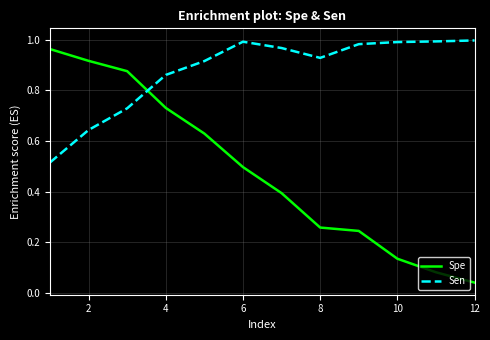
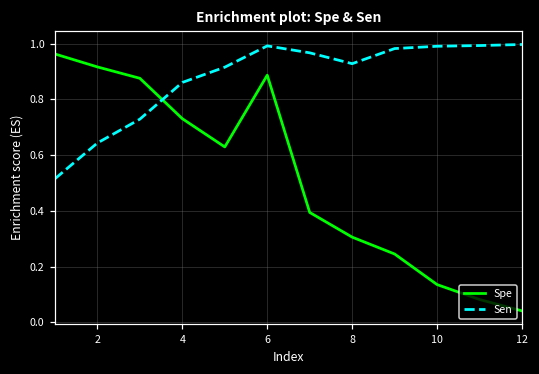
  {
    "Spe": {
      "2": 0.92,
      "4": 0.73,
-     "6": 0.50,
-     "8": 0.26,
+     "6": 0.89,
+     "8": 0.31,
      "10": 0.14,
      "12": 0.04
    },
    "Sen": {
      "2": 0.64,
      "4": 0.86,
      "6": 0.99,
      "8": 0.93,
      "10": 0.99,
      "12": 1.00
    }
  }
